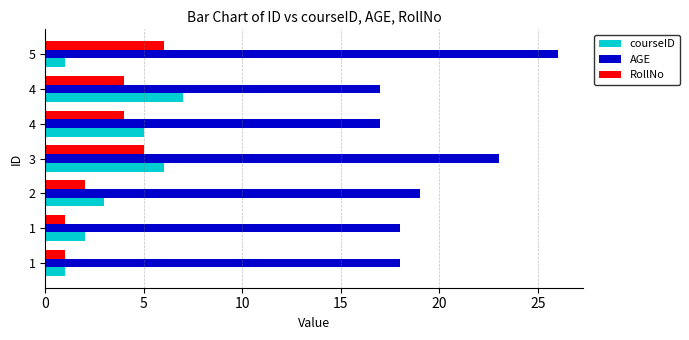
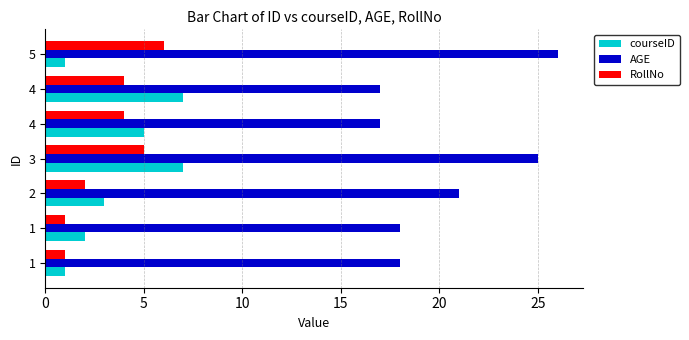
  {
    "courseID": {
      "5": 1,
-     "3": 6,
+     "3": 7,
      "2": 3
    },
    "AGE": {
      "5": 26,
-     "3": 23,
-     "2": 19
+     "3": 25,
+     "2": 21
    },
    "RollNo": {
      "5": 6,
      "3": 5,
      "2": 2
    }
  }
